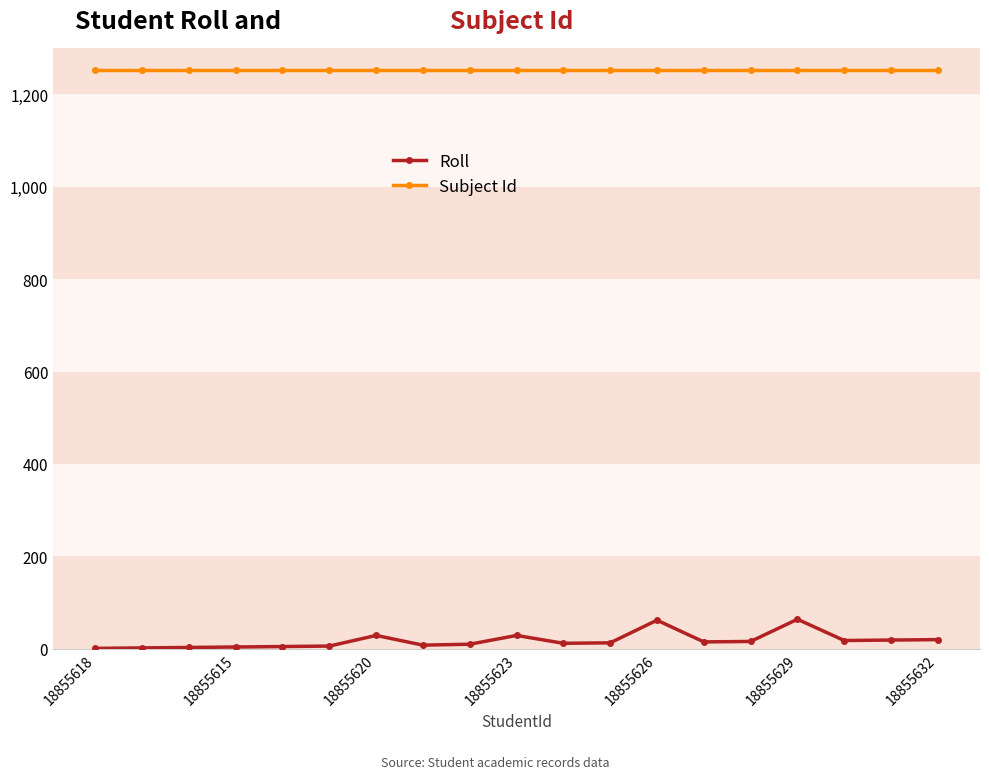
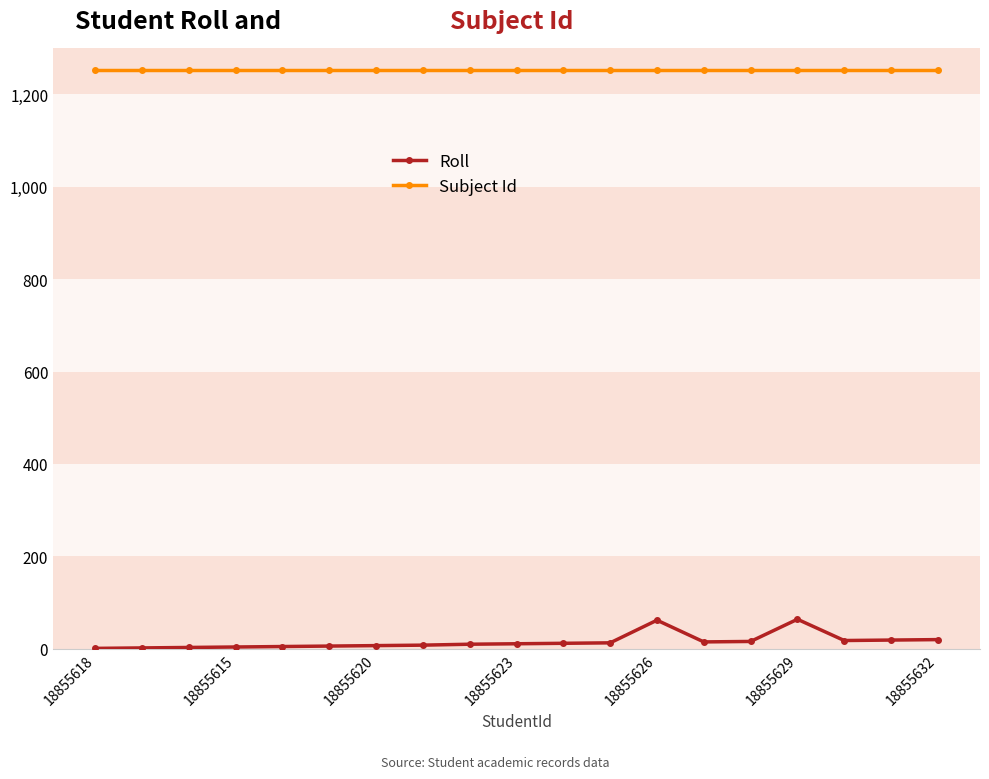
  {
    "Roll": {
      "18855618": "0",
      "18855615": "0",
-     "18855620": "30",
-     "18855623": "30",
+     "18855620": "10",
+     "18855623": "10",
      "18855626": "60",
      "18855629": "60",
      "18855632": "20"
    },
    "Subject Id": {
      "18855618": "1,250",
      "18855615": "1,250",
      "18855620": "1,250",
      "18855623": "1,250",
      "18855626": "1,250",
      "18855629": "1,250",
      "18855632": "1,250"
    }
  }
